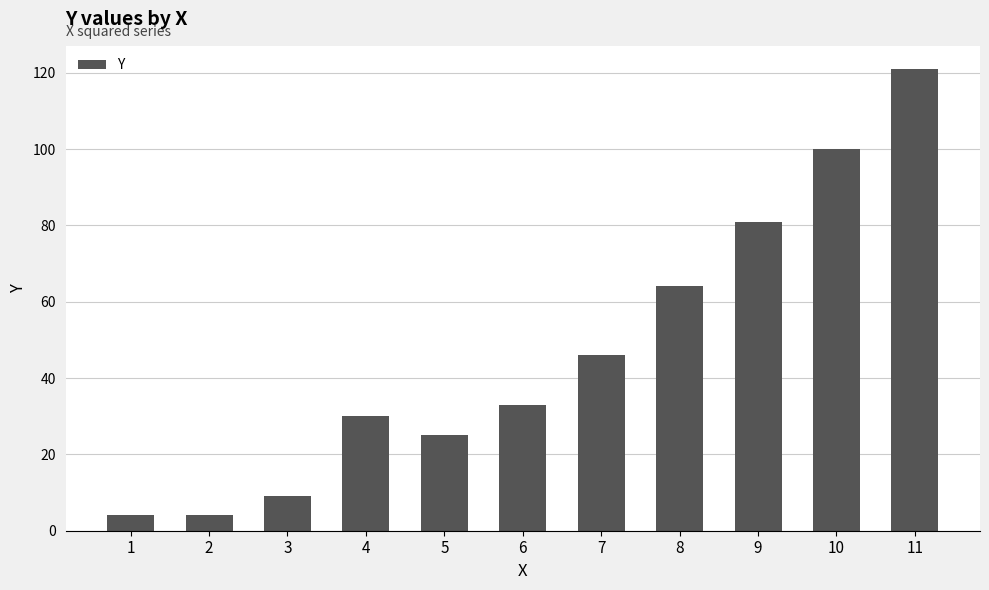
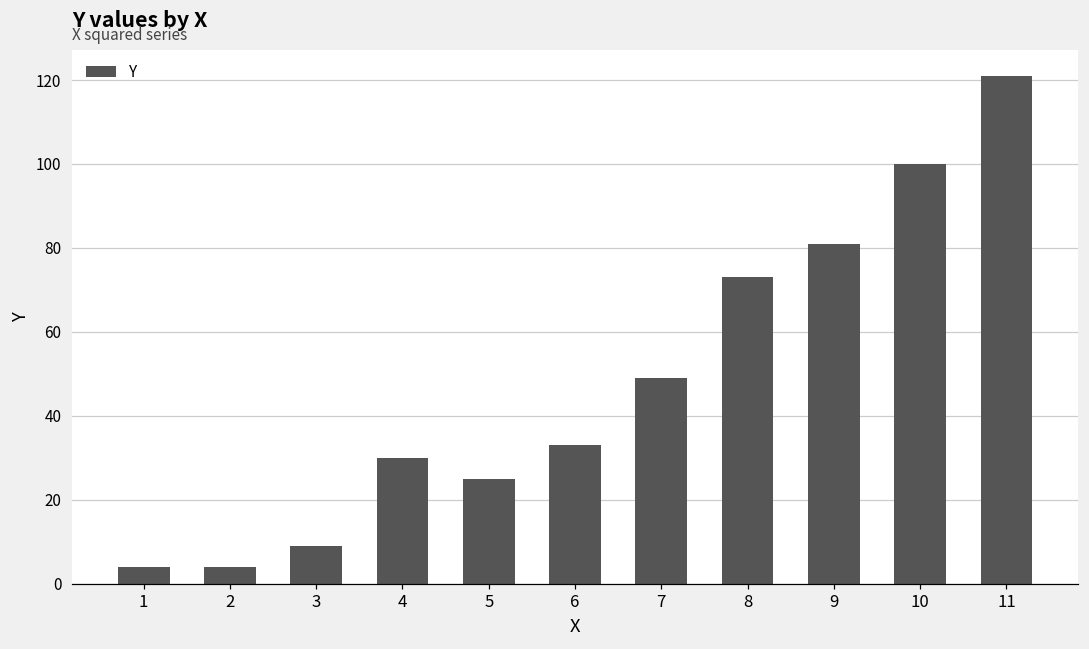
  {
    "1": 4,
    "2": 4,
    "3": 9,
    "4": 30,
    "5": 25,
    "6": 33,
-   "7": 46,
-   "8": 64,
+   "7": 49,
+   "8": 73,
    "9": 81,
    "10": 100,
    "11": 121
  }
